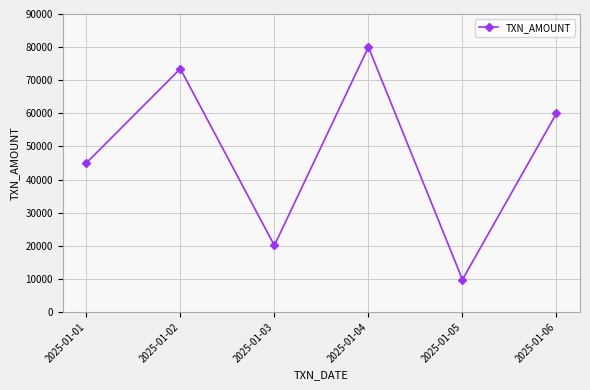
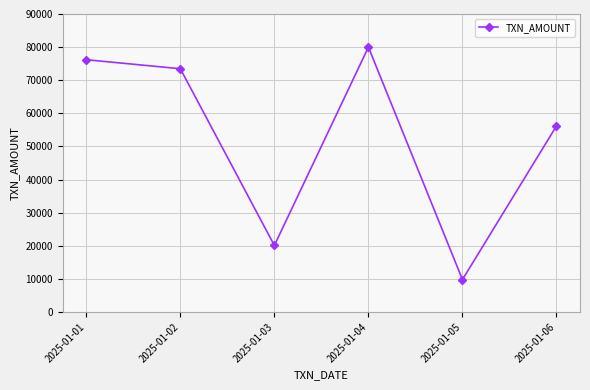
  {
-   "2025-01-01": 45000,
+   "2025-01-01": 76000,
    "2025-01-02": 73000,
    "2025-01-03": 20000,
    "2025-01-04": 80000,
    "2025-01-05": 10000,
-   "2025-01-06": 60000
+   "2025-01-06": 56000
  }
